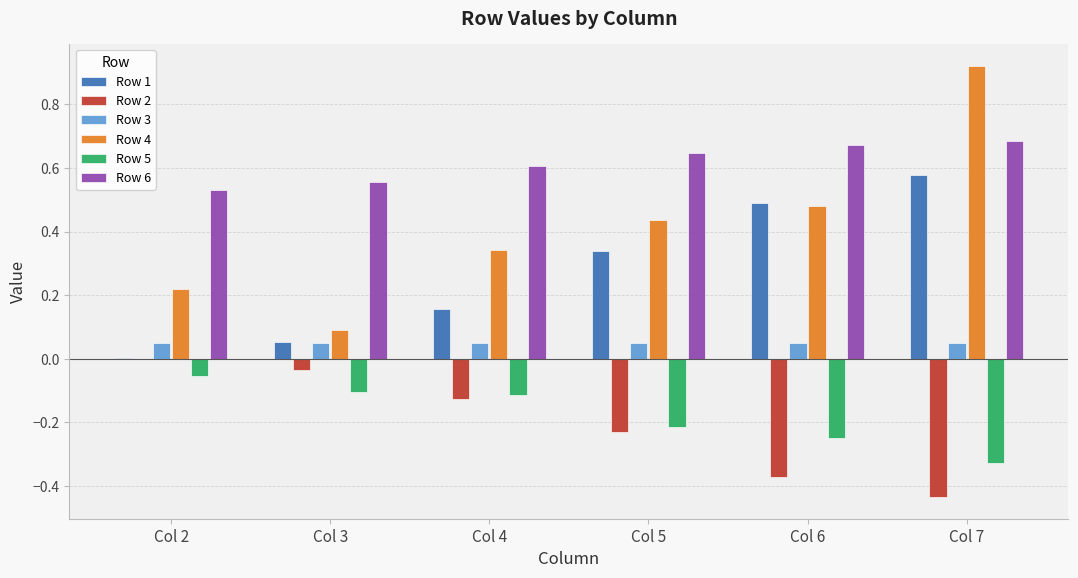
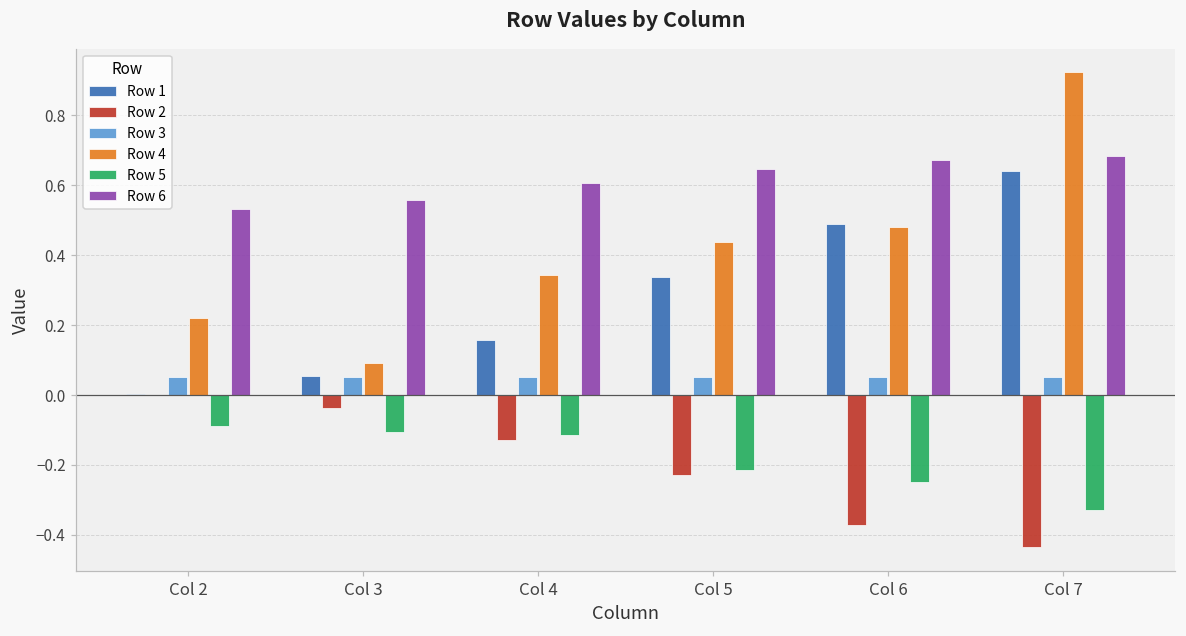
  {
    "Row 1": {
      "Col 3": 0.05,
      "Col 4": 0.16,
      "Col 5": 0.34,
      "Col 6": 0.49,
-     "Col 7": 0.58
+     "Col 7": 0.64
    },
    "Row 2": {
      "Col 3": -0.04,
      "Col 4": -0.13,
      "Col 5": -0.23,
      "Col 6": -0.37,
      "Col 7": -0.44
    },
    "Row 3": {
      "Col 2": 0.05,
      "Col 3": 0.05,
      "Col 4": 0.05,
      "Col 5": 0.05,
      "Col 6": 0.05,
      "Col 7": 0.05
    },
    "Row 4": {
      "Col 2": 0.22,
      "Col 3": 0.09,
      "Col 4": 0.34,
      "Col 5": 0.44,
      "Col 6": 0.48,
      "Col 7": 0.92
    },
    "Row 5": {
-     "Col 2": -0.05,
+     "Col 2": -0.09,
      "Col 3": -0.11,
      "Col 4": -0.11,
      "Col 5": -0.21,
      "Col 6": -0.25,
      "Col 7": -0.33
    },
    "Row 6": {
      "Col 2": 0.53,
      "Col 3": 0.56,
      "Col 4": 0.61,
      "Col 5": 0.65,
      "Col 6": 0.67,
      "Col 7": 0.68
    }
  }
